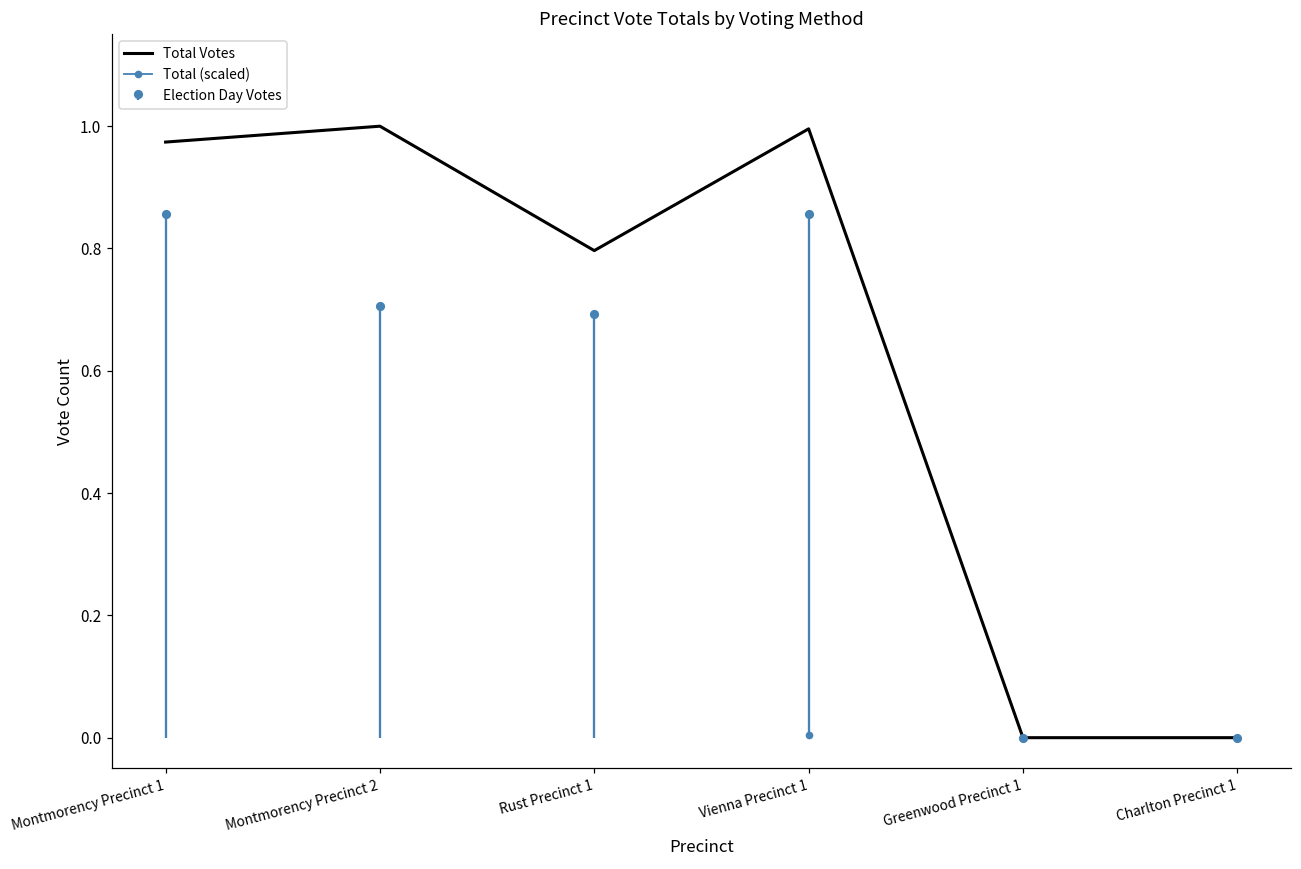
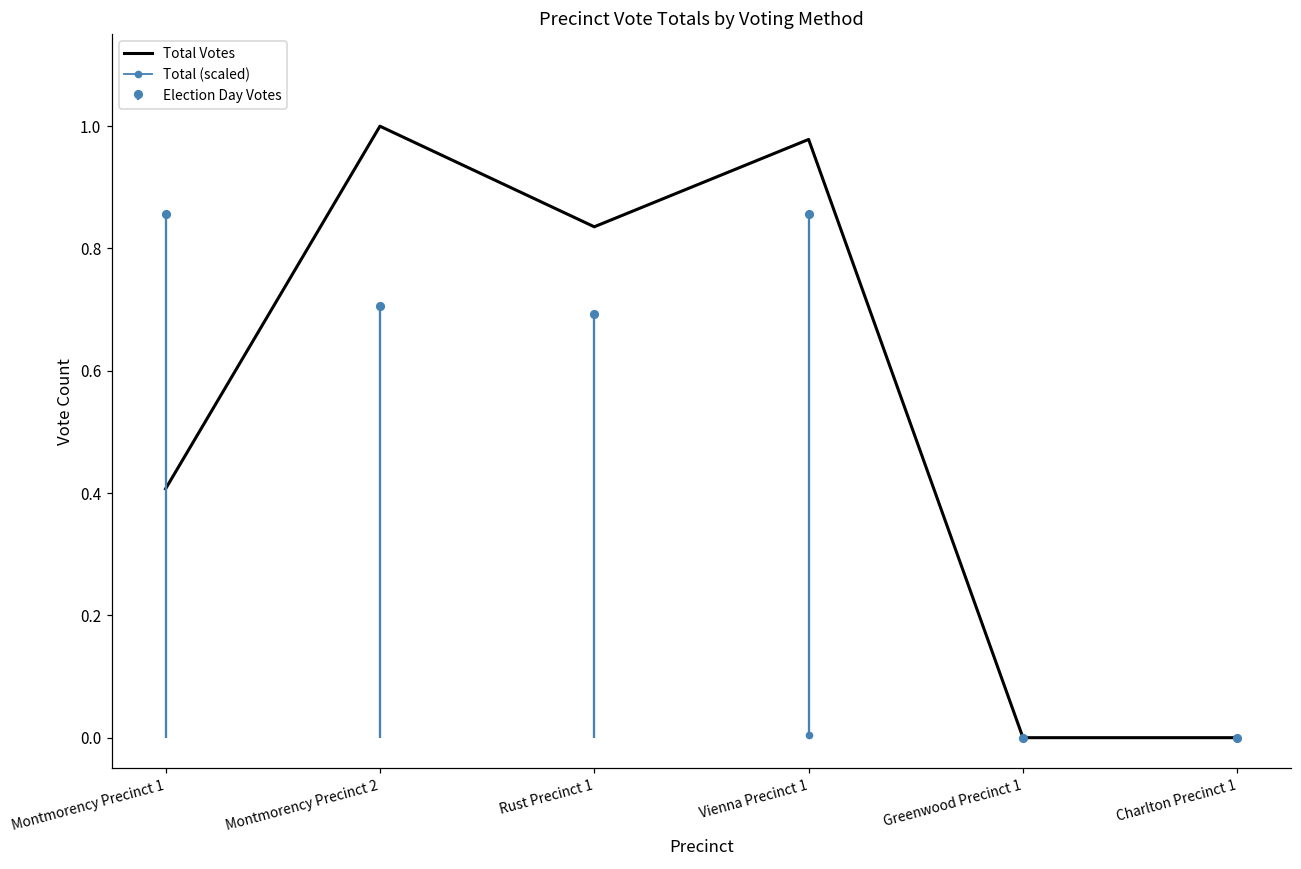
  {
    "Total Votes": {
-     "Montmorency Precinct 1": 0.97,
+     "Montmorency Precinct 1": 0.41,
      "Montmorency Precinct 2": 1.00,
-     "Rust Precinct 1": 0.80,
-     "Vienna Precinct 1": 1.00
+     "Rust Precinct 1": 0.84,
+     "Vienna Precinct 1": 0.98
    }
  }
